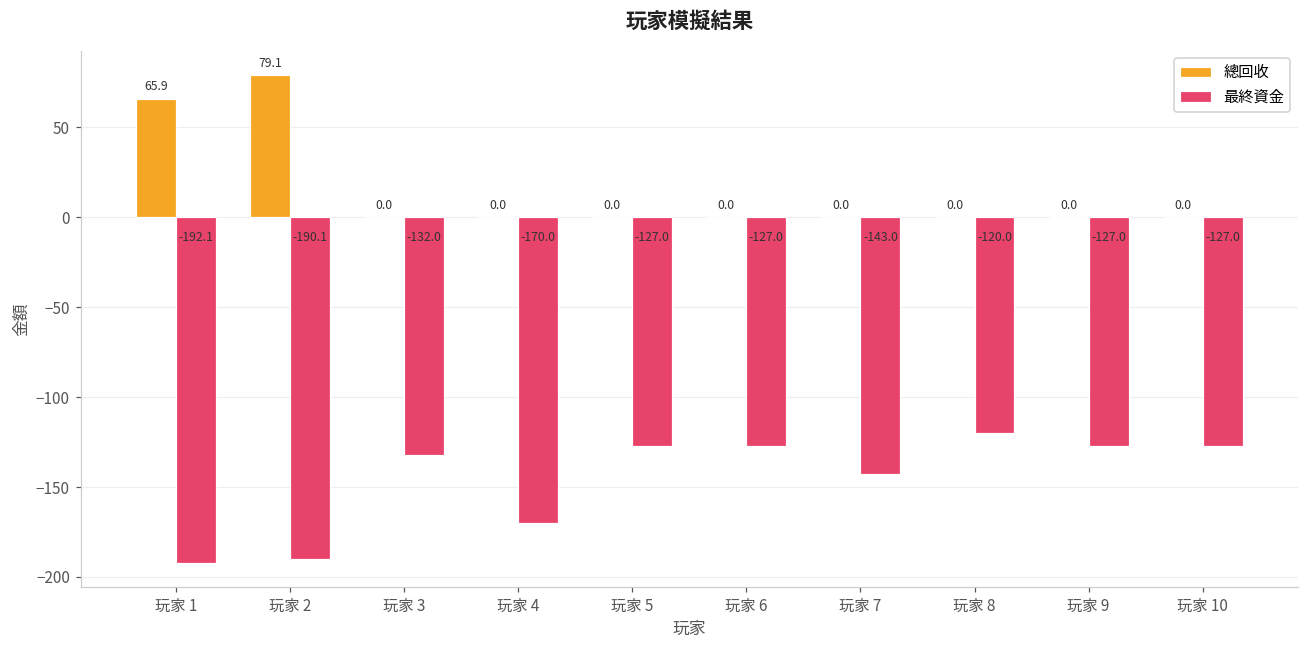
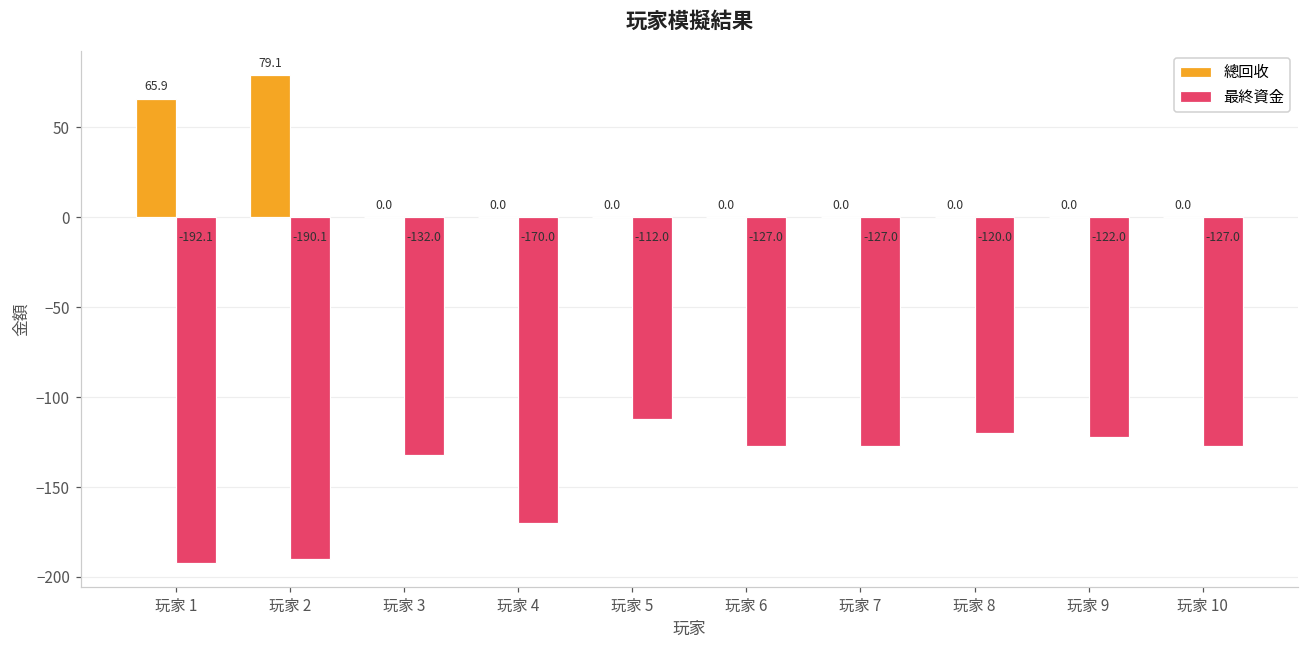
  {
    "總回收": {
      "玩家 1": 65.9,
      "玩家 2": 79.1,
      "玩家 3": 0.0,
      "玩家 4": 0.0,
      "玩家 5": 0.0,
      "玩家 6": 0.0,
      "玩家 7": 0.0,
      "玩家 8": 0.0,
      "玩家 9": 0.0,
      "玩家 10": 0.0
    },
    "最終資金": {
      "玩家 1": -192.1,
      "玩家 2": -190.1,
      "玩家 3": -132.0,
      "玩家 4": -170.0,
-     "玩家 5": -127.0,
+     "玩家 5": -112.0,
      "玩家 6": -127.0,
-     "玩家 7": -143.0,
+     "玩家 7": -127.0,
      "玩家 8": -120.0,
-     "玩家 9": -127.0,
+     "玩家 9": -122.0,
      "玩家 10": -127.0
    }
  }
